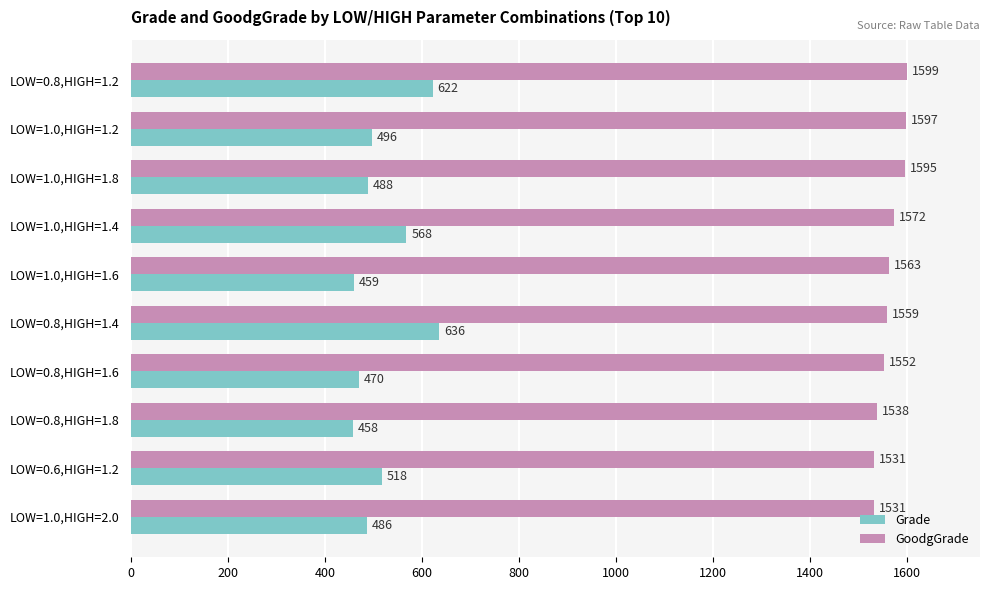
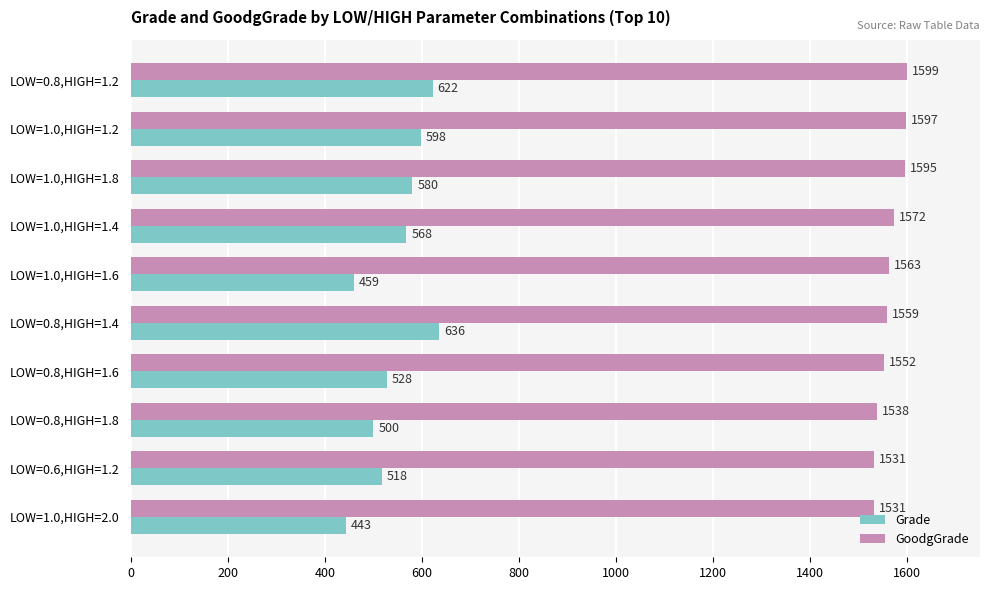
  {
    "Grade": {
      "LOW=0.8,HIGH=1.2": 622,
-     "LOW=1.0,HIGH=1.2": 496,
-     "LOW=1.0,HIGH=1.8": 488,
+     "LOW=1.0,HIGH=1.2": 598,
+     "LOW=1.0,HIGH=1.8": 580,
      "LOW=1.0,HIGH=1.4": 568,
      "LOW=1.0,HIGH=1.6": 459,
      "LOW=0.8,HIGH=1.4": 636,
-     "LOW=0.8,HIGH=1.6": 470,
-     "LOW=0.8,HIGH=1.8": 458,
+     "LOW=0.8,HIGH=1.6": 528,
+     "LOW=0.8,HIGH=1.8": 500,
      "LOW=0.6,HIGH=1.2": 518,
-     "LOW=1.0,HIGH=2.0": 486
+     "LOW=1.0,HIGH=2.0": 443
    },
    "GoodgGrade": {
      "LOW=0.8,HIGH=1.2": 1599,
      "LOW=1.0,HIGH=1.2": 1597,
      "LOW=1.0,HIGH=1.8": 1595,
      "LOW=1.0,HIGH=1.4": 1572,
      "LOW=1.0,HIGH=1.6": 1563,
      "LOW=0.8,HIGH=1.4": 1559,
      "LOW=0.8,HIGH=1.6": 1552,
      "LOW=0.8,HIGH=1.8": 1538,
      "LOW=0.6,HIGH=1.2": 1531,
      "LOW=1.0,HIGH=2.0": 1531
    }
  }
